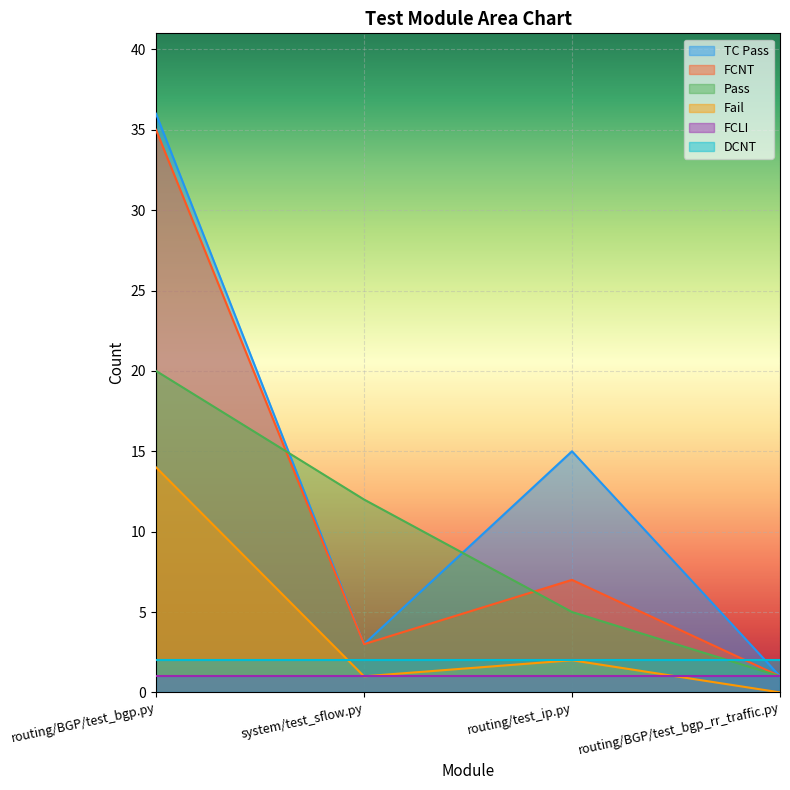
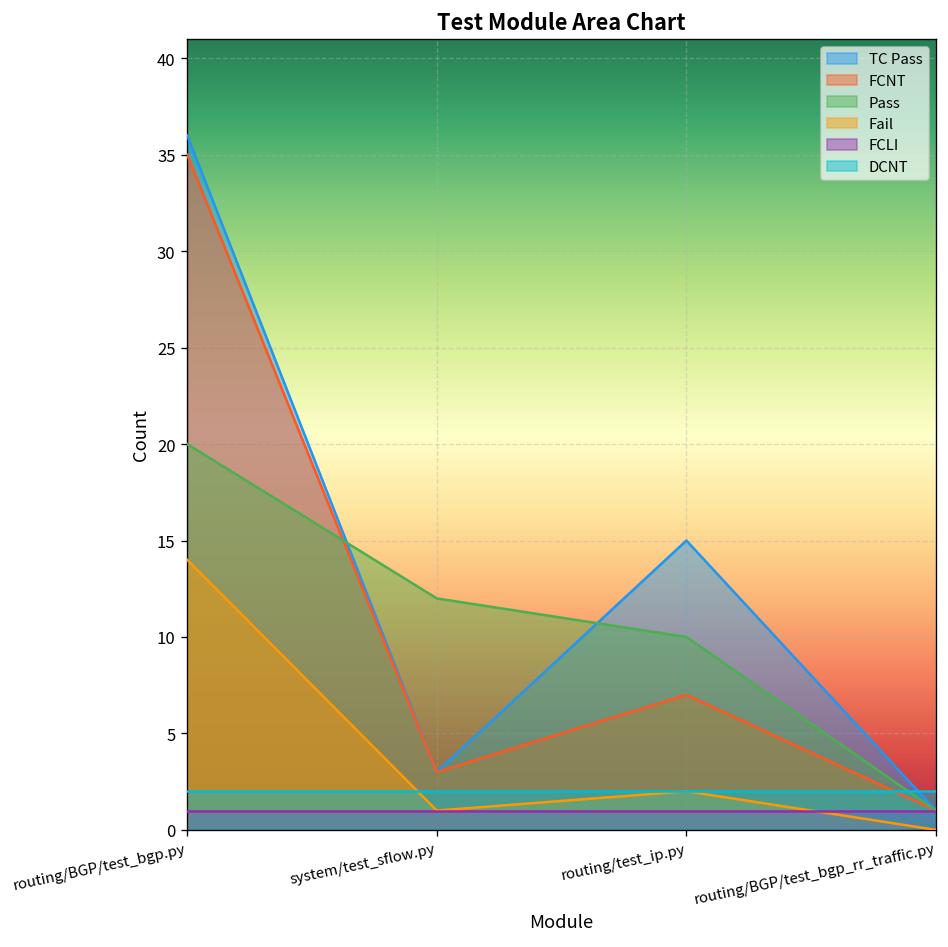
  {
    "Pass": {
      "routing/BGP/test_bgp.py": 20,
      "system/test_sflow.py": 12,
-     "routing/test_ip.py": 5
+     "routing/test_ip.py": 10
    },
    "FCLI": {
      "routing/BGP/test_bgp.py": 1,
      "routing/test_ip.py": 1
    }
  }
